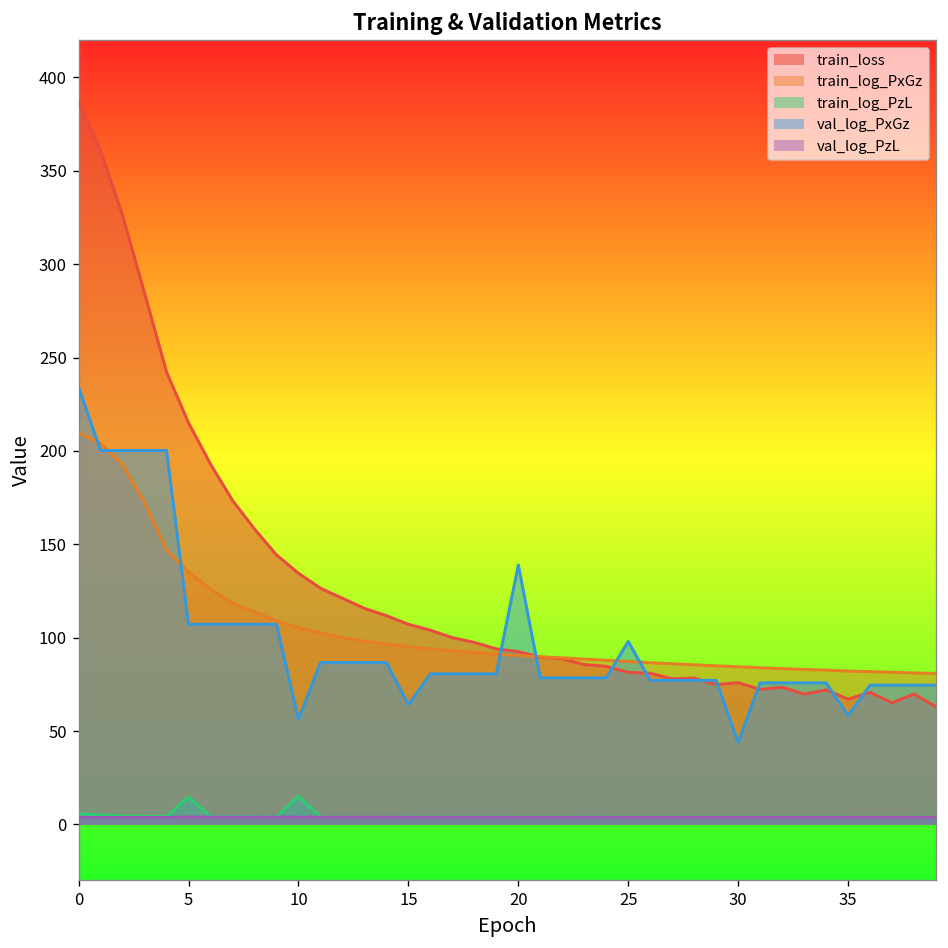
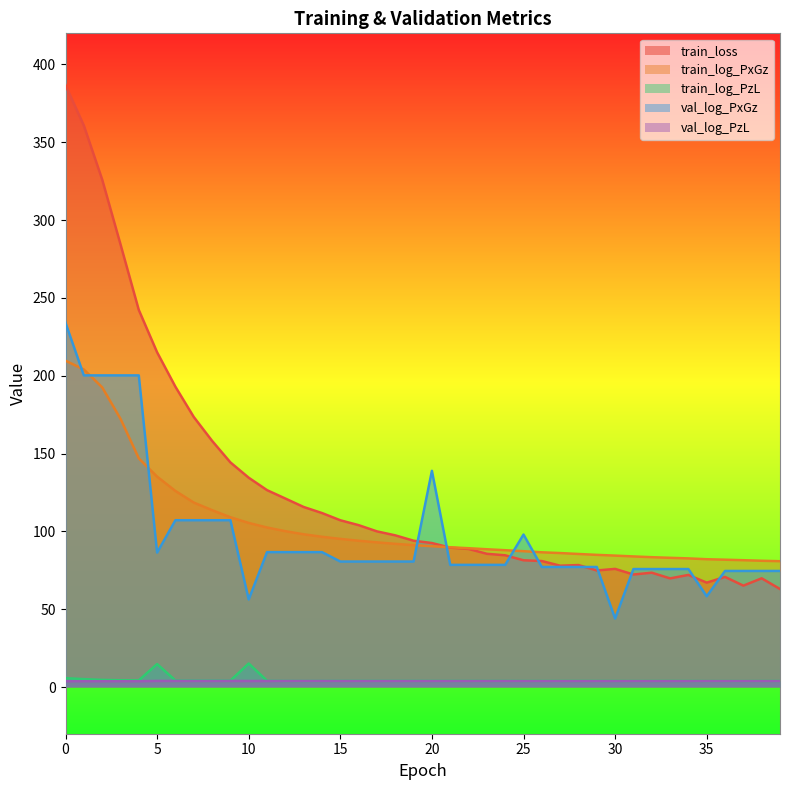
  {
    "train_log_PzL": {
      "0": 6,
      "5": 15,
      "10": 15
    },
    "val_log_PxGz": {
      "0": 234,
-     "5": 107,
+     "5": 86,
      "10": 56,
-     "15": 64,
+     "15": 81,
      "20": 139,
      "25": 98,
      "30": 44,
      "35": 58
    },
    "val_log_PzL": {
      "0": 4,
      "5": 4,
      "10": 4
    }
  }
